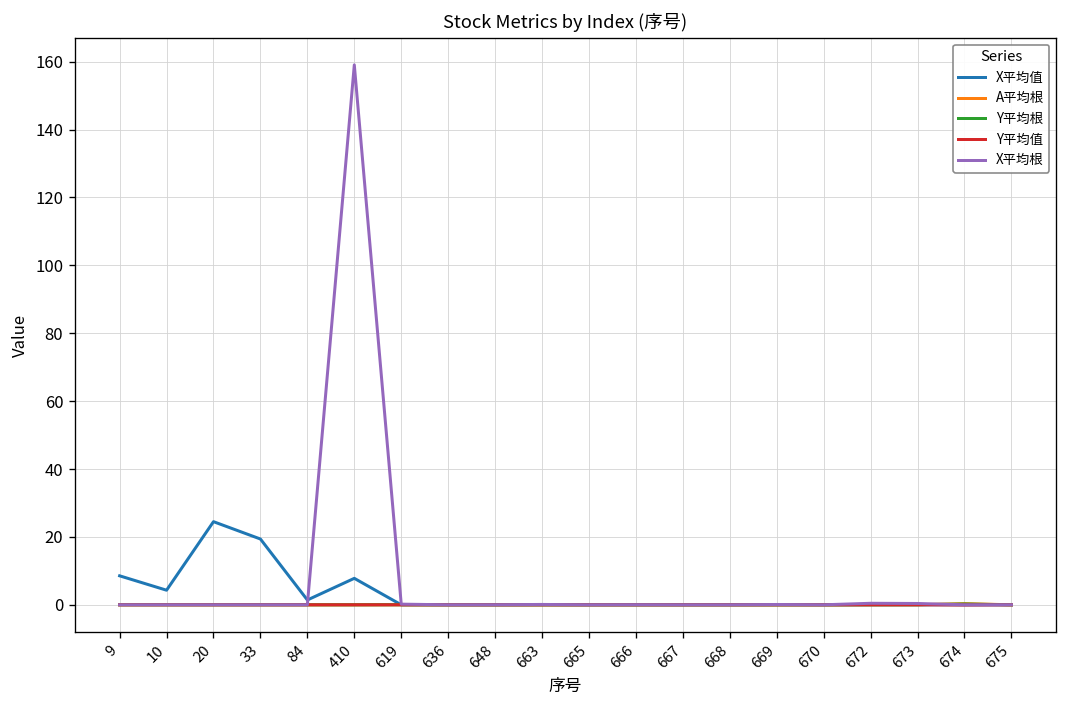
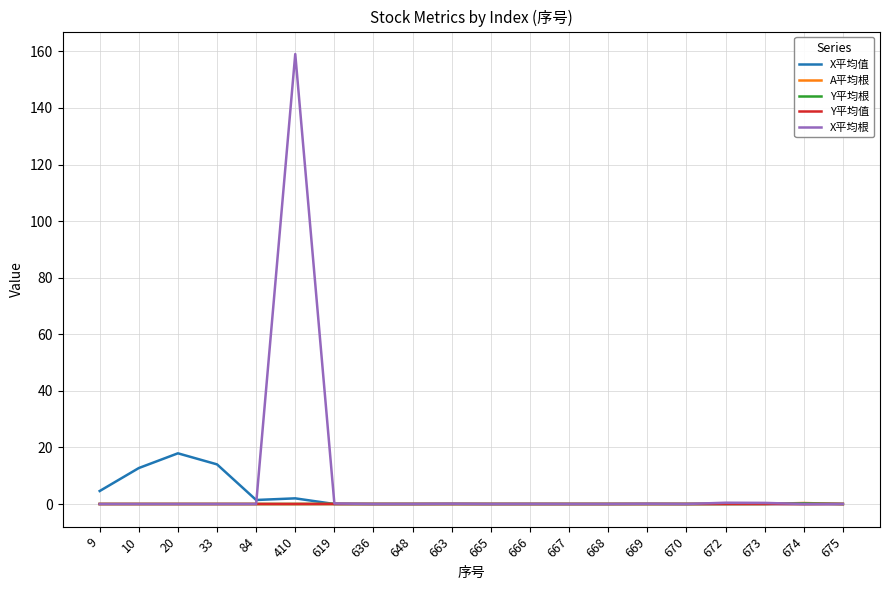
  {
    "X平均值": {
-     "9": 9,
-     "10": 4,
-     "20": 24,
-     "33": 19,
+     "9": 5,
+     "10": 13,
+     "20": 18,
+     "33": 14,
      "84": 1,
-     "410": 8
+     "410": 2
    },
    "X平均根": {
      "410": 159
    }
  }
